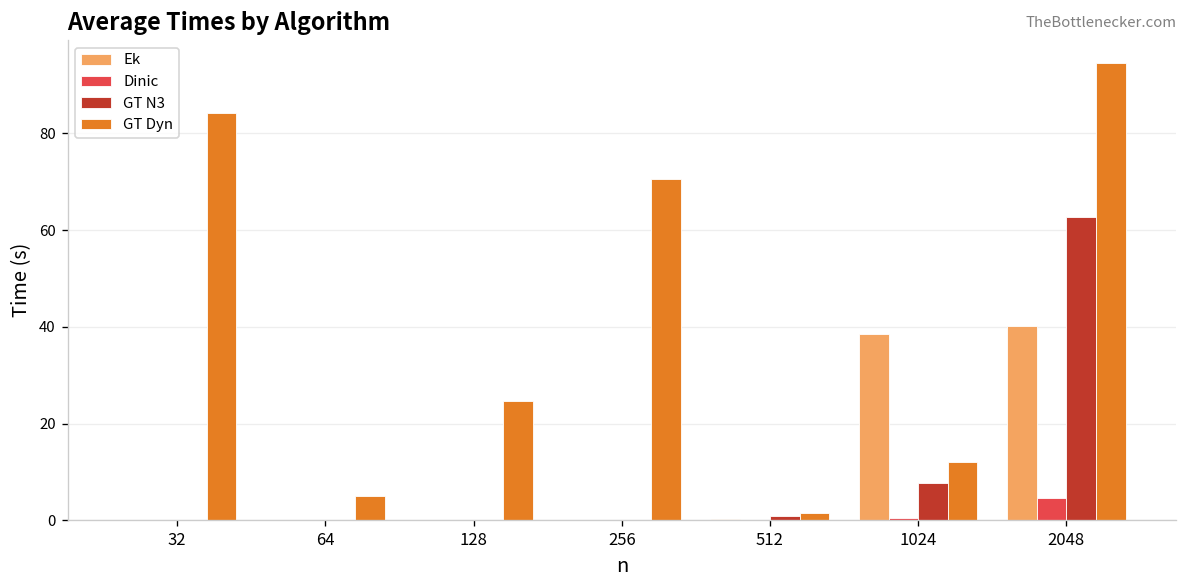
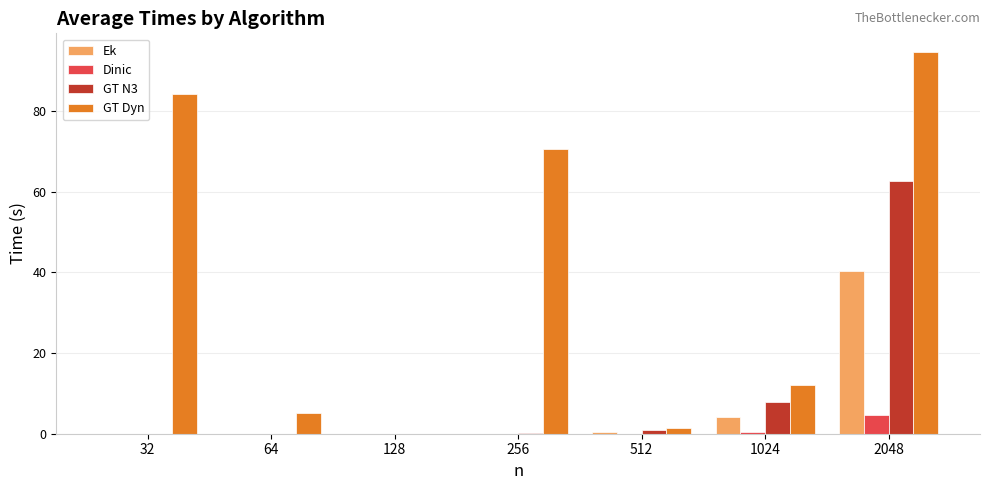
  {
    "Ek": {
-     "1024": 39,
+     "1024": 4,
      "2048": 40
    },
    "GT Dyn": {
      "32": 84,
      "64": 5,
-     "128": 25,
+     "128": 0,
      "256": 71,
      "512": 1,
      "1024": 12,
      "2048": 95
    }
  }
